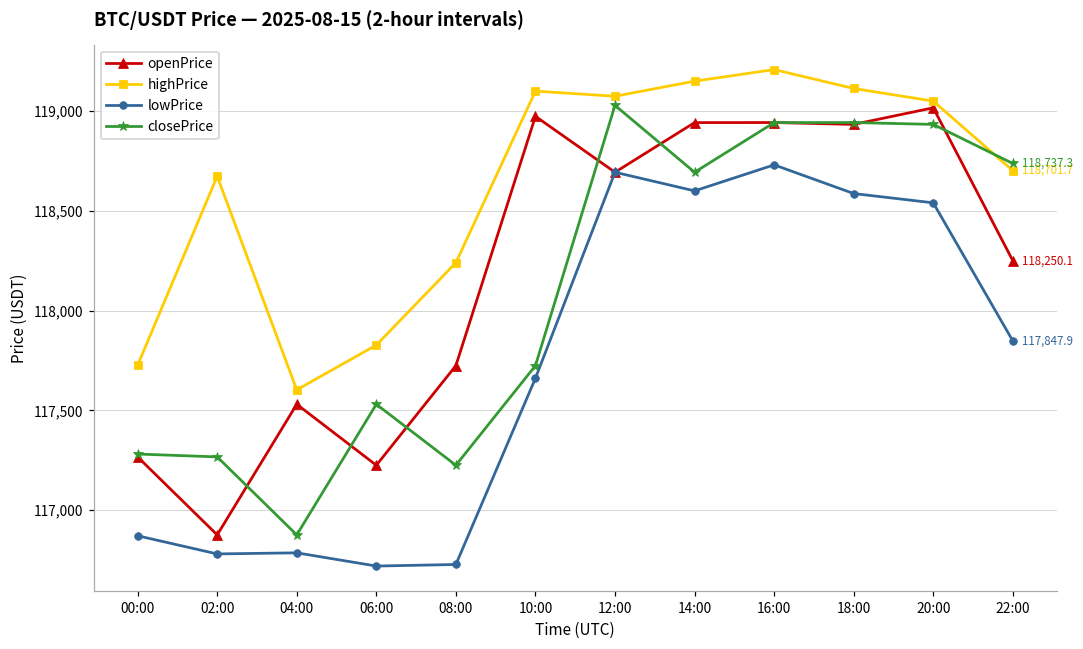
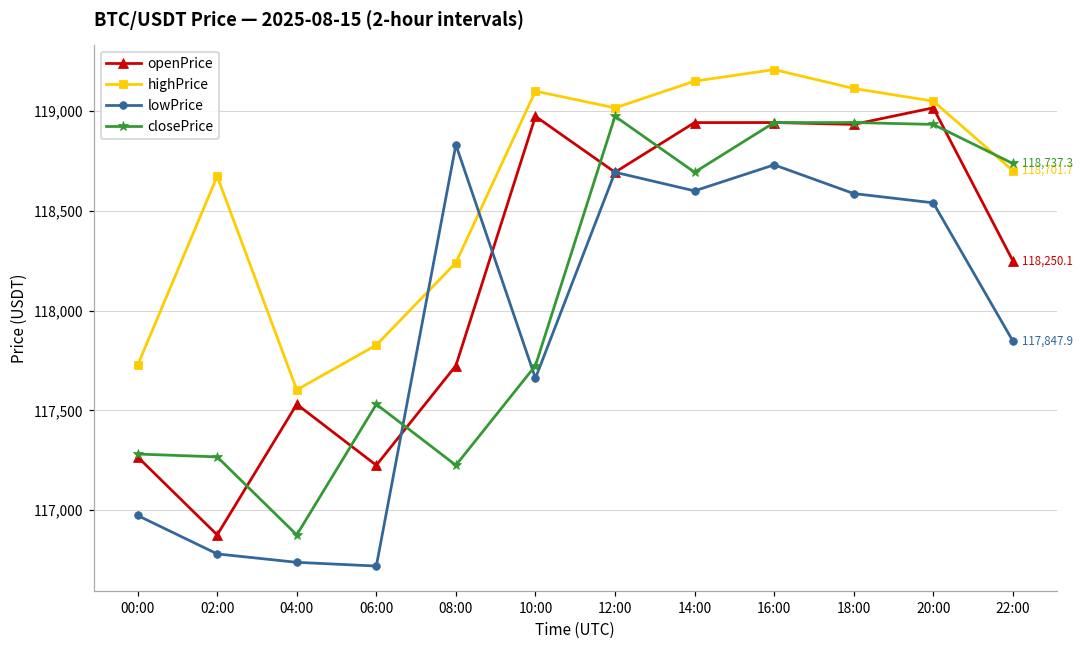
  {
    "openPrice": {
      "22:00": "118,250.1"
    },
    "highPrice": {
      "00:00": "117,730",
      "02:00": "118,670",
      "04:00": "117,600",
      "06:00": "117,830",
      "08:00": "118,240",
      "10:00": "119,100",
-     "12:00": "119,070",
+     "12:00": "119,020",
      "14:00": "119,150",
      "16:00": "119,210",
      "18:00": "119,110",
      "20:00": "119,050"
    },
    "lowPrice": {
-     "00:00": "116,870",
+     "00:00": "116,970",
      "02:00": "116,780",
-     "04:00": "116,790",
+     "04:00": "116,740",
      "06:00": "116,720",
-     "08:00": "116,730",
+     "08:00": "118,830",
      "10:00": "117,660",
      "14:00": "118,600",
      "16:00": "118,730",
      "18:00": "118,590",
      "20:00": "118,540"
    },
    "closePrice": {
      "00:00": "117,280",
      "02:00": "117,270",
      "04:00": "116,880",
      "06:00": "117,530",
      "08:00": "117,220",
      "10:00": "117,720",
-     "12:00": "119,030",
+     "12:00": "118,970",
      "14:00": "118,690",
      "20:00": "118,930"
    }
  }
